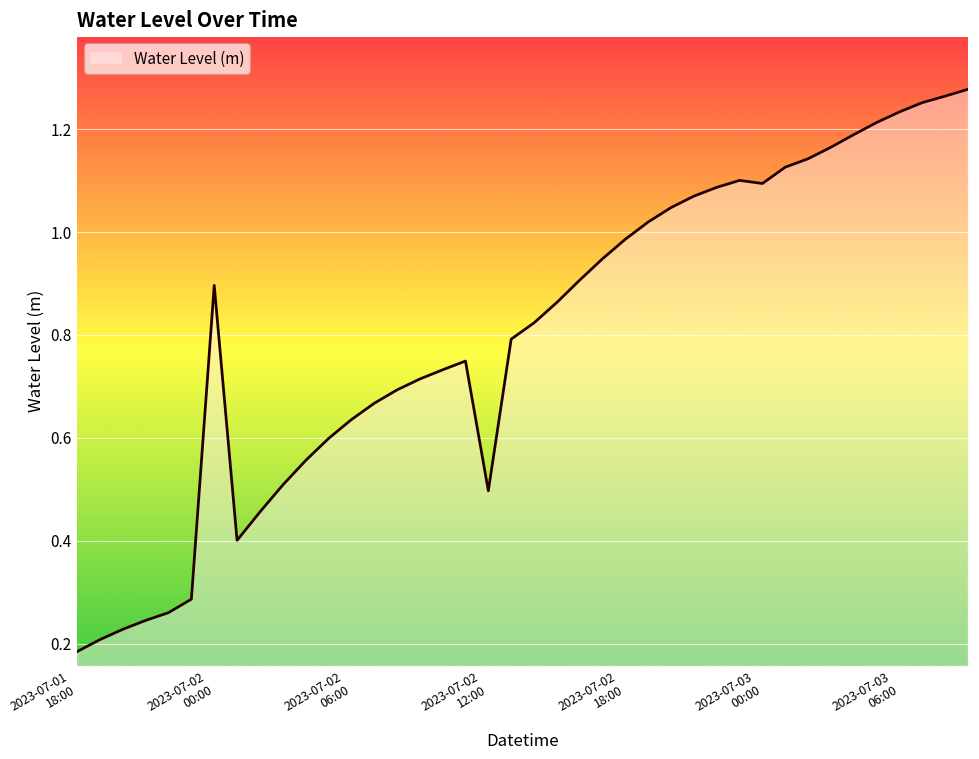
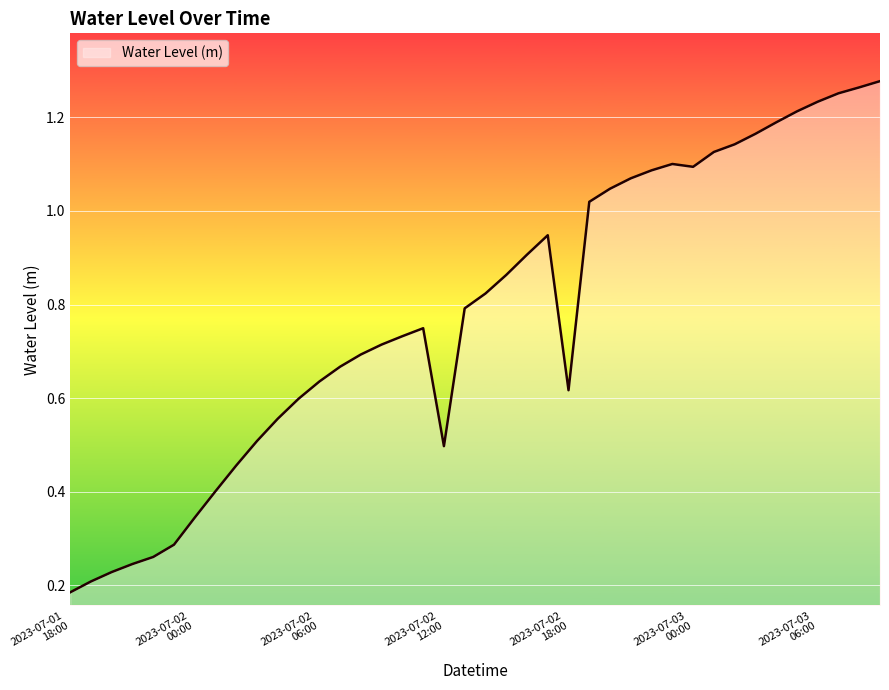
  {
    "2023-07-01 18:00": 0.18,
-   "2023-07-02 00:00": 0.90,
+   "2023-07-02 00:00": 0.34,
    "2023-07-02 06:00": 0.64,
    "2023-07-02 12:00": 0.50,
-   "2023-07-02 18:00": 0.99,
+   "2023-07-02 18:00": 0.62,
    "2023-07-03 00:00": 1.09,
    "2023-07-03 06:00": 1.23
  }
